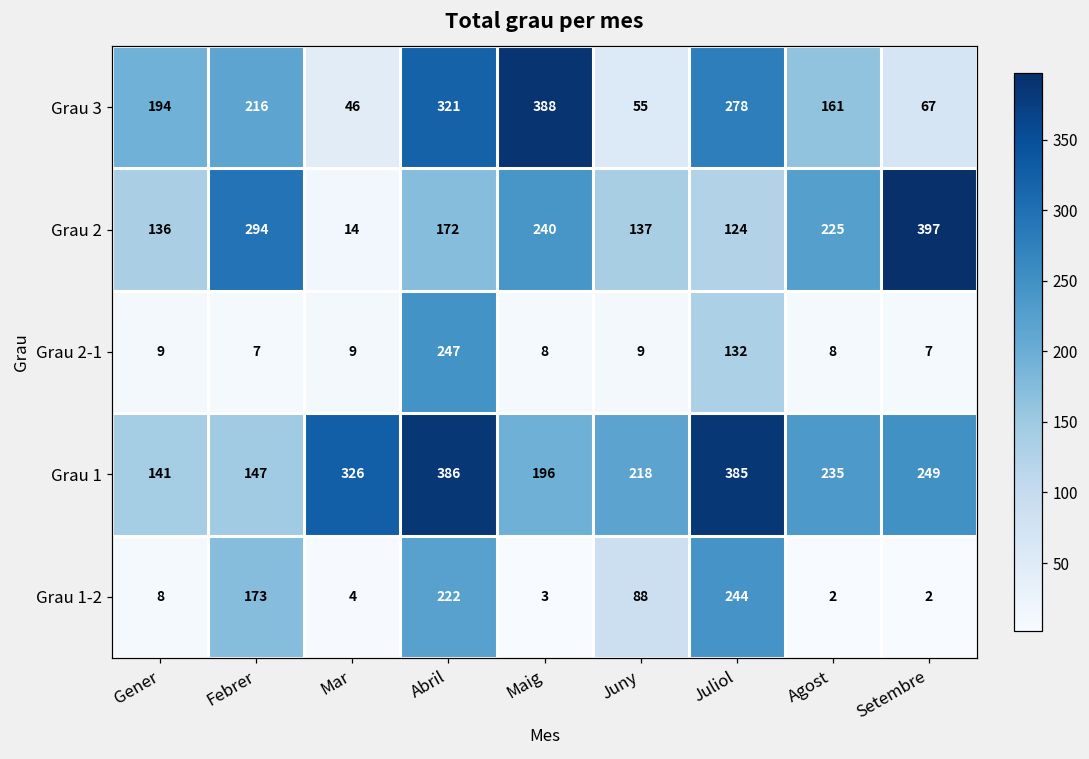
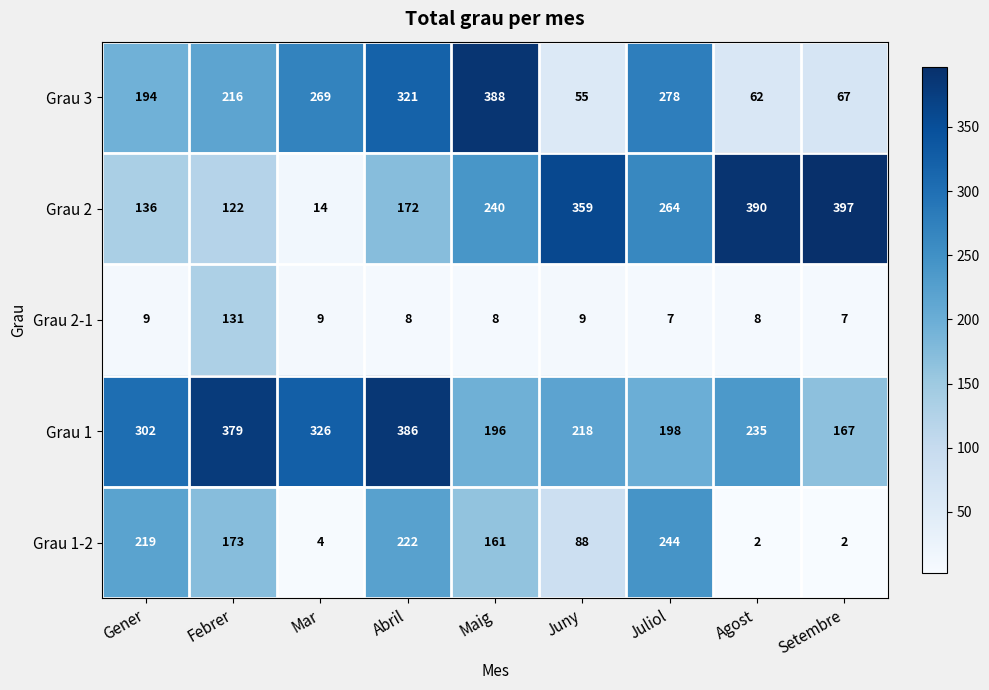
  {
    "Grau 3": {
      "Gener": 194,
      "Febrer": 216,
-     "Mar": 46,
+     "Mar": 269,
      "Abril": 321,
      "Maig": 388,
      "Juny": 55,
      "Juliol": 278,
-     "Agost": 161,
+     "Agost": 62,
      "Setembre": 67
    },
    "Grau 2": {
      "Gener": 136,
-     "Febrer": 294,
+     "Febrer": 122,
      "Mar": 14,
      "Abril": 172,
      "Maig": 240,
-     "Juny": 137,
-     "Juliol": 124,
-     "Agost": 225,
+     "Juny": 359,
+     "Juliol": 264,
+     "Agost": 390,
      "Setembre": 397
    },
    "Grau 2-1": {
      "Gener": 9,
-     "Febrer": 7,
+     "Febrer": 131,
      "Mar": 9,
-     "Abril": 247,
+     "Abril": 8,
      "Maig": 8,
      "Juny": 9,
-     "Juliol": 132,
+     "Juliol": 7,
      "Agost": 8,
      "Setembre": 7
    },
    "Grau 1": {
-     "Gener": 141,
-     "Febrer": 147,
+     "Gener": 302,
+     "Febrer": 379,
      "Mar": 326,
      "Abril": 386,
      "Maig": 196,
      "Juny": 218,
-     "Juliol": 385,
+     "Juliol": 198,
      "Agost": 235,
-     "Setembre": 249
+     "Setembre": 167
    },
    "Grau 1-2": {
-     "Gener": 8,
+     "Gener": 219,
      "Febrer": 173,
      "Mar": 4,
      "Abril": 222,
-     "Maig": 3,
+     "Maig": 161,
      "Juny": 88,
      "Juliol": 244,
      "Agost": 2,
      "Setembre": 2
    }
  }
